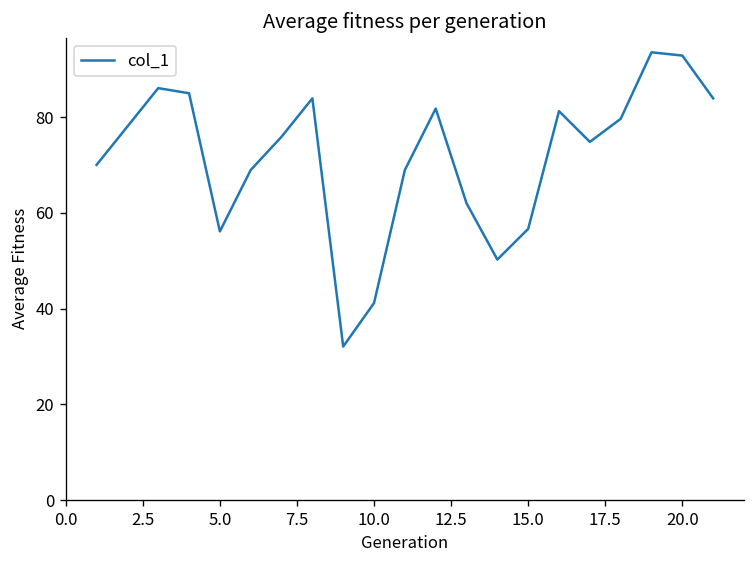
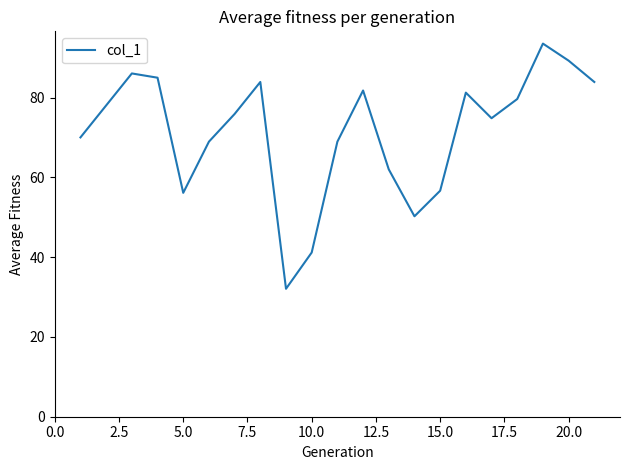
  {
    "5.0": 56,
    "10.0": 41,
    "15.0": 57,
-   "20.0": 93
+   "20.0": 89
  }
